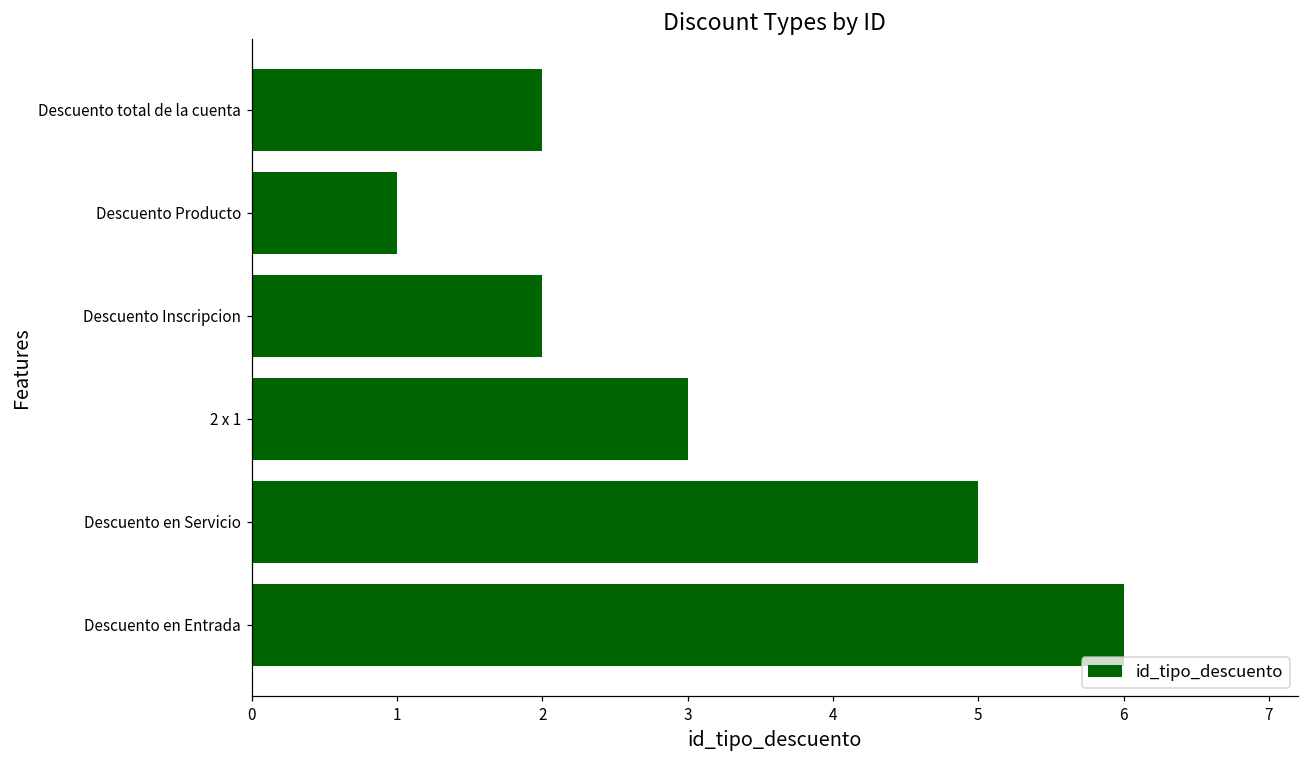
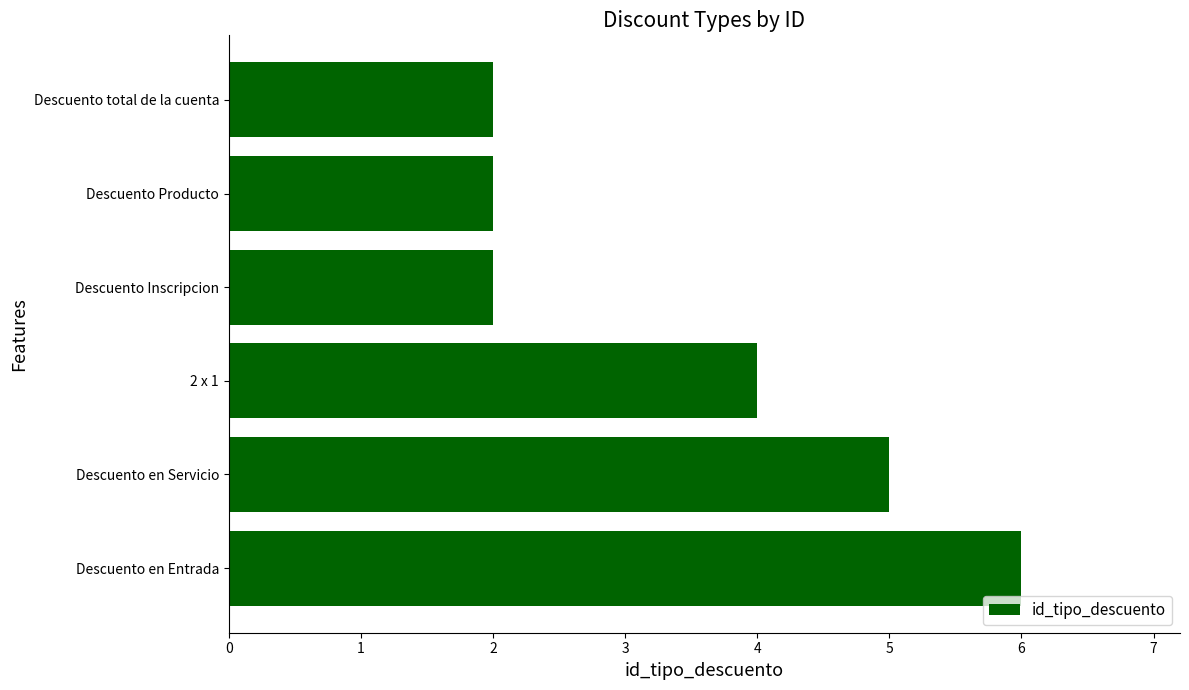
  {
    "Descuento total de la cuenta": 2,
-   "Descuento Producto": 1,
+   "Descuento Producto": 2,
    "Descuento Inscripcion": 2,
-   "2 x 1": 3,
+   "2 x 1": 4,
    "Descuento en Servicio": 5,
    "Descuento en Entrada": 6
  }
